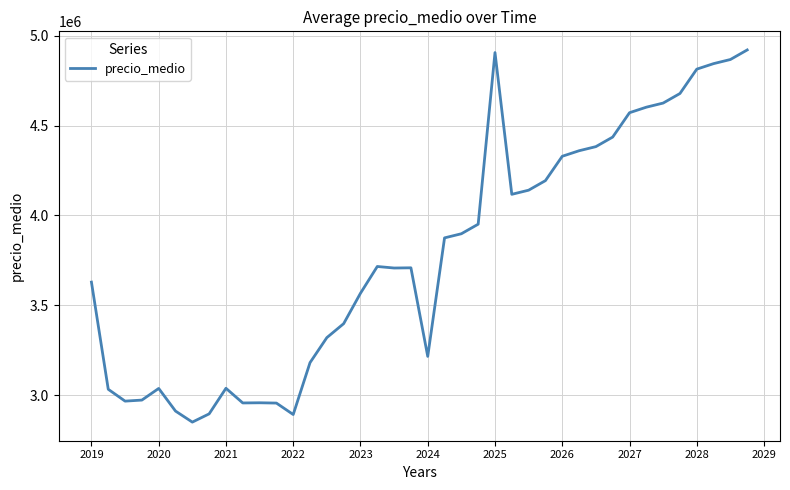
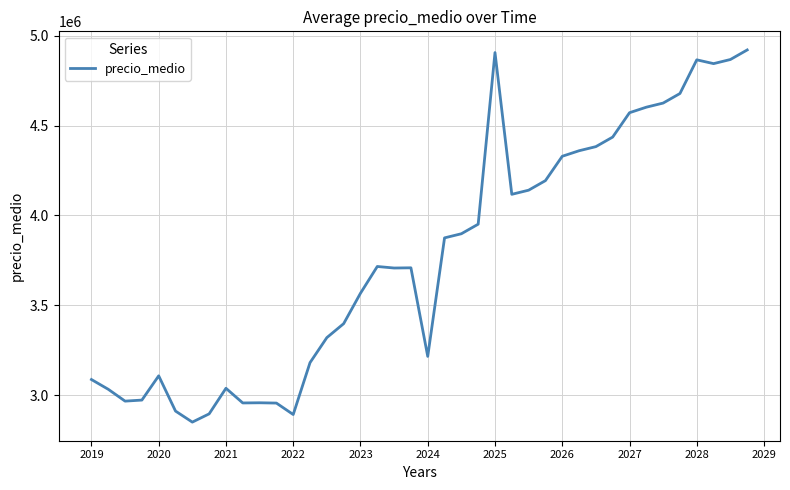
  {
-   "2019": 3630000,
-   "2020": 3040000,
+   "2019": 3090000,
+   "2020": 3110000,
    "2021": 3040000,
    "2022": 2890000,
    "2023": 3570000,
    "2024": 3220000,
    "2025": 4910000,
    "2026": 4330000,
    "2027": 4570000,
-   "2028": 4810000
+   "2028": 4870000
  }
